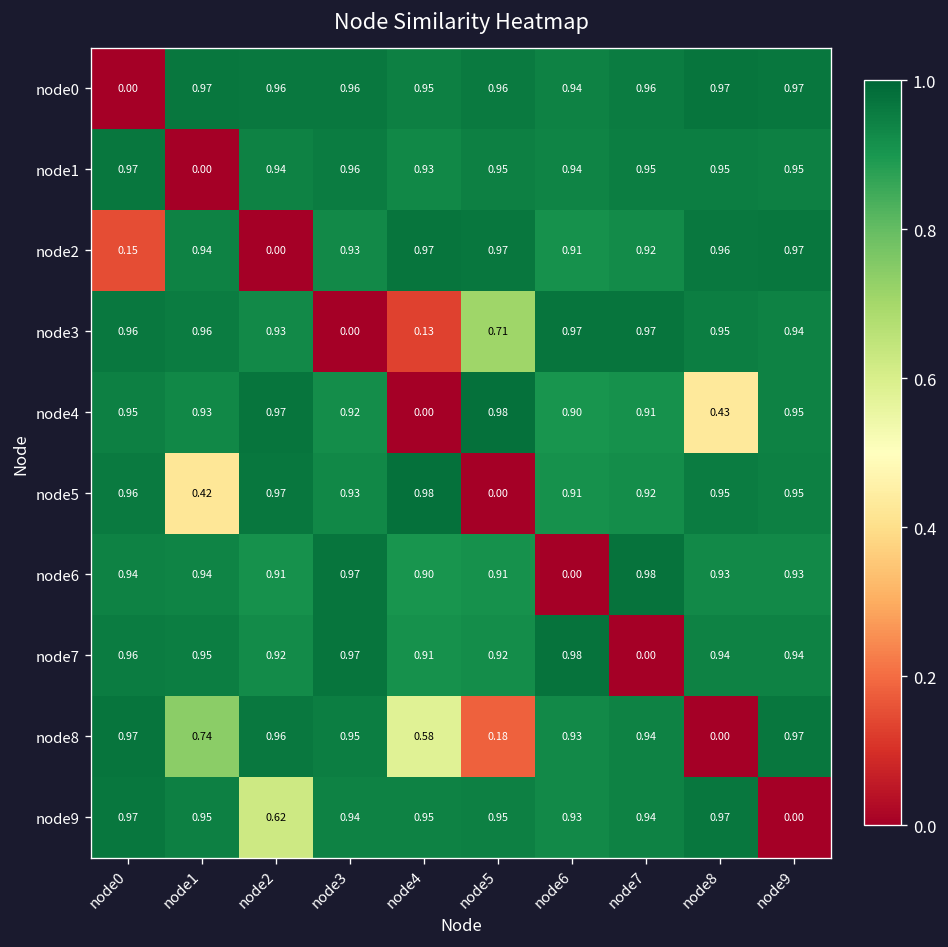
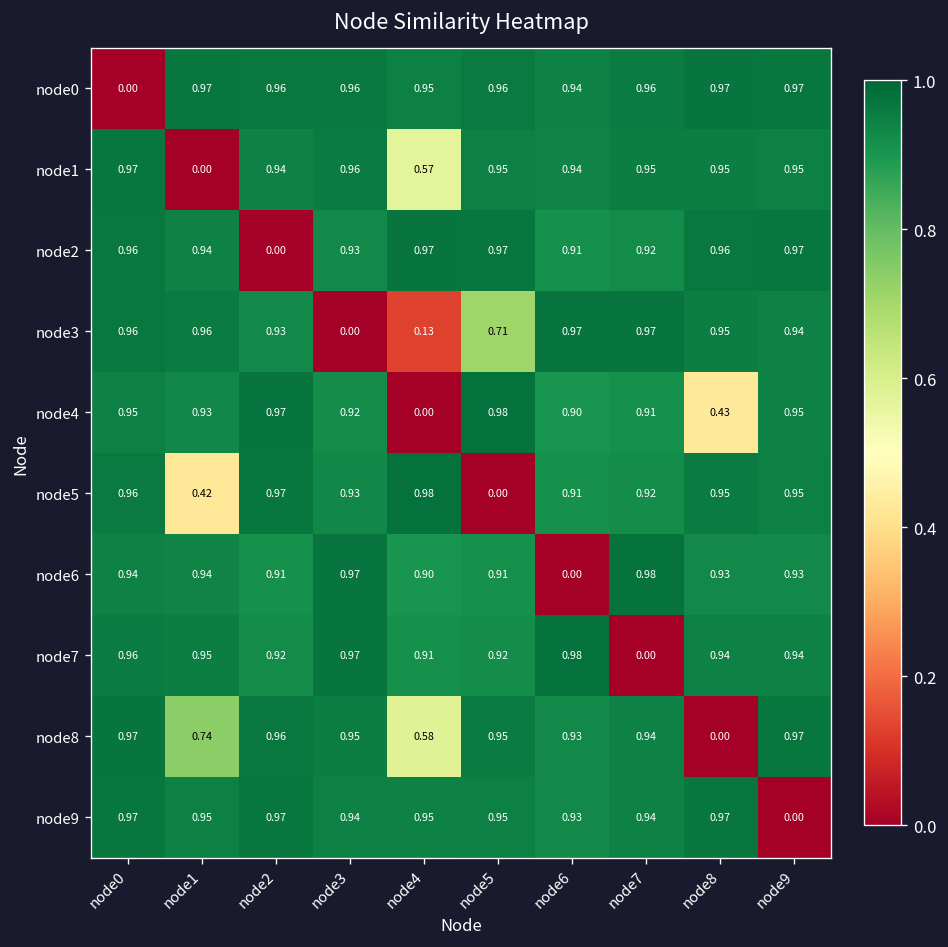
  {
    "node0": {
      "node0": 0.00,
      "node1": 0.97,
      "node2": 0.96,
      "node3": 0.96,
      "node4": 0.95,
      "node5": 0.96,
      "node6": 0.94,
      "node7": 0.96,
      "node8": 0.97,
      "node9": 0.97
    },
    "node1": {
      "node0": 0.97,
      "node1": 0.00,
      "node2": 0.94,
      "node3": 0.96,
-     "node4": 0.93,
+     "node4": 0.57,
      "node5": 0.95,
      "node6": 0.94,
      "node7": 0.95,
      "node8": 0.95,
      "node9": 0.95
    },
    "node2": {
-     "node0": 0.15,
+     "node0": 0.96,
      "node1": 0.94,
      "node2": 0.00,
      "node3": 0.93,
      "node4": 0.97,
      "node5": 0.97,
      "node6": 0.91,
      "node7": 0.92,
      "node8": 0.96,
      "node9": 0.97
    },
    "node3": {
      "node0": 0.96,
      "node1": 0.96,
      "node2": 0.93,
      "node3": 0.00,
      "node4": 0.13,
      "node5": 0.71,
      "node6": 0.97,
      "node7": 0.97,
      "node8": 0.95,
      "node9": 0.94
    },
    "node4": {
      "node0": 0.95,
      "node1": 0.93,
      "node2": 0.97,
      "node3": 0.92,
      "node4": 0.00,
      "node5": 0.98,
      "node6": 0.90,
      "node7": 0.91,
      "node8": 0.43,
      "node9": 0.95
    },
    "node5": {
      "node0": 0.96,
      "node1": 0.42,
      "node2": 0.97,
      "node3": 0.93,
      "node4": 0.98,
      "node5": 0.00,
      "node6": 0.91,
      "node7": 0.92,
      "node8": 0.95,
      "node9": 0.95
    },
    "node6": {
      "node0": 0.94,
      "node1": 0.94,
      "node2": 0.91,
      "node3": 0.97,
      "node4": 0.90,
      "node5": 0.91,
      "node6": 0.00,
      "node7": 0.98,
      "node8": 0.93,
      "node9": 0.93
    },
    "node7": {
      "node0": 0.96,
      "node1": 0.95,
      "node2": 0.92,
      "node3": 0.97,
      "node4": 0.91,
      "node5": 0.92,
      "node6": 0.98,
      "node7": 0.00,
      "node8": 0.94,
      "node9": 0.94
    },
    "node8": {
      "node0": 0.97,
      "node1": 0.74,
      "node2": 0.96,
      "node3": 0.95,
      "node4": 0.58,
-     "node5": 0.18,
+     "node5": 0.95,
      "node6": 0.93,
      "node7": 0.94,
      "node8": 0.00,
      "node9": 0.97
    },
    "node9": {
      "node0": 0.97,
      "node1": 0.95,
-     "node2": 0.62,
+     "node2": 0.97,
      "node3": 0.94,
      "node4": 0.95,
      "node5": 0.95,
      "node6": 0.93,
      "node7": 0.94,
      "node8": 0.97,
      "node9": 0.00
    }
  }
